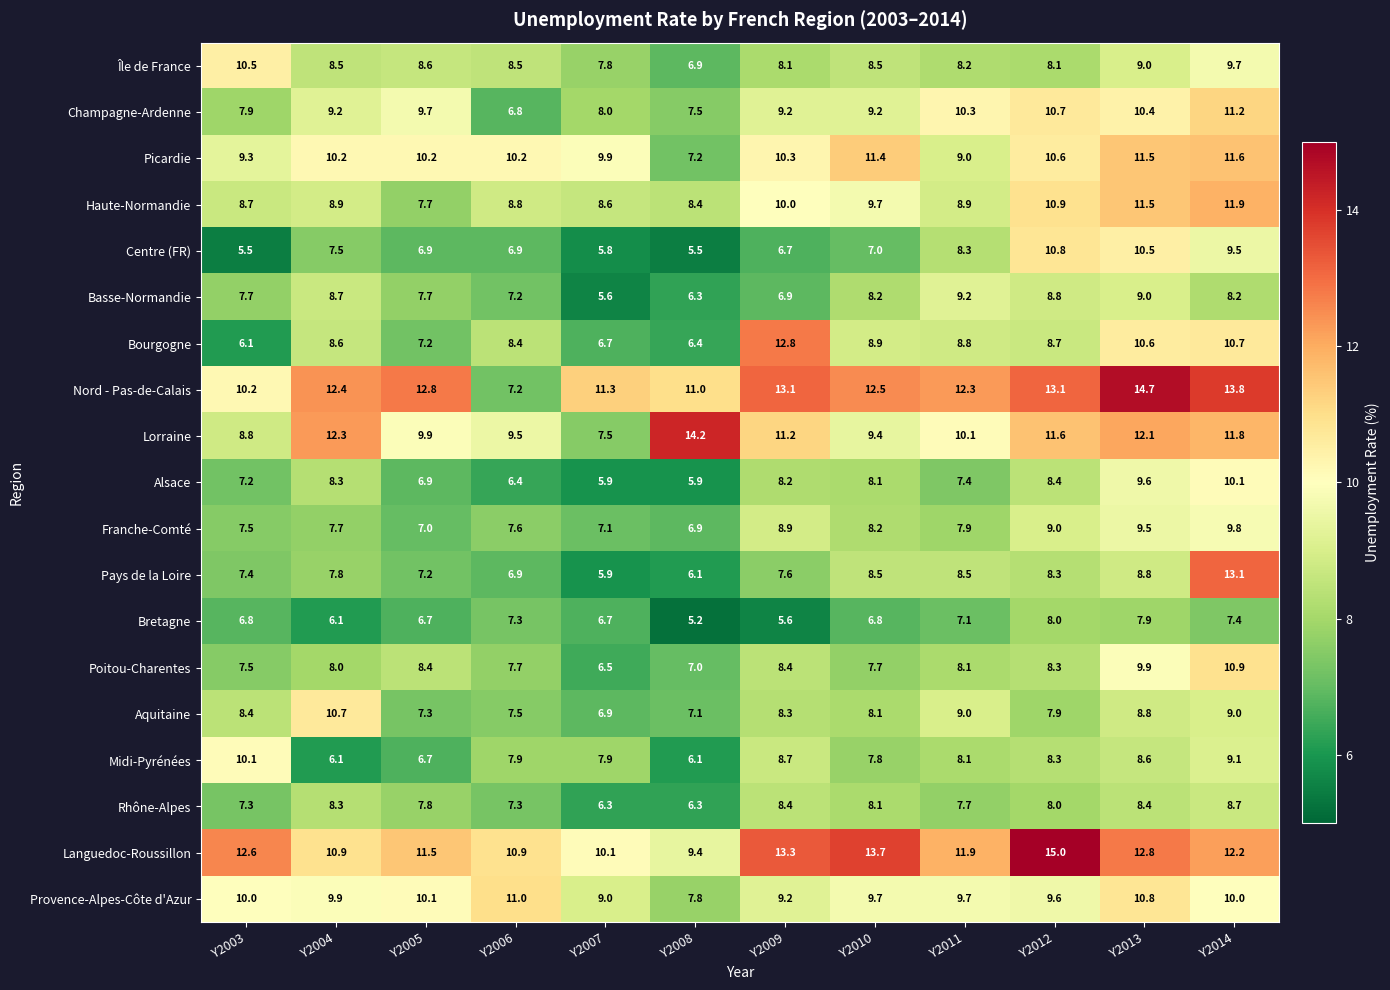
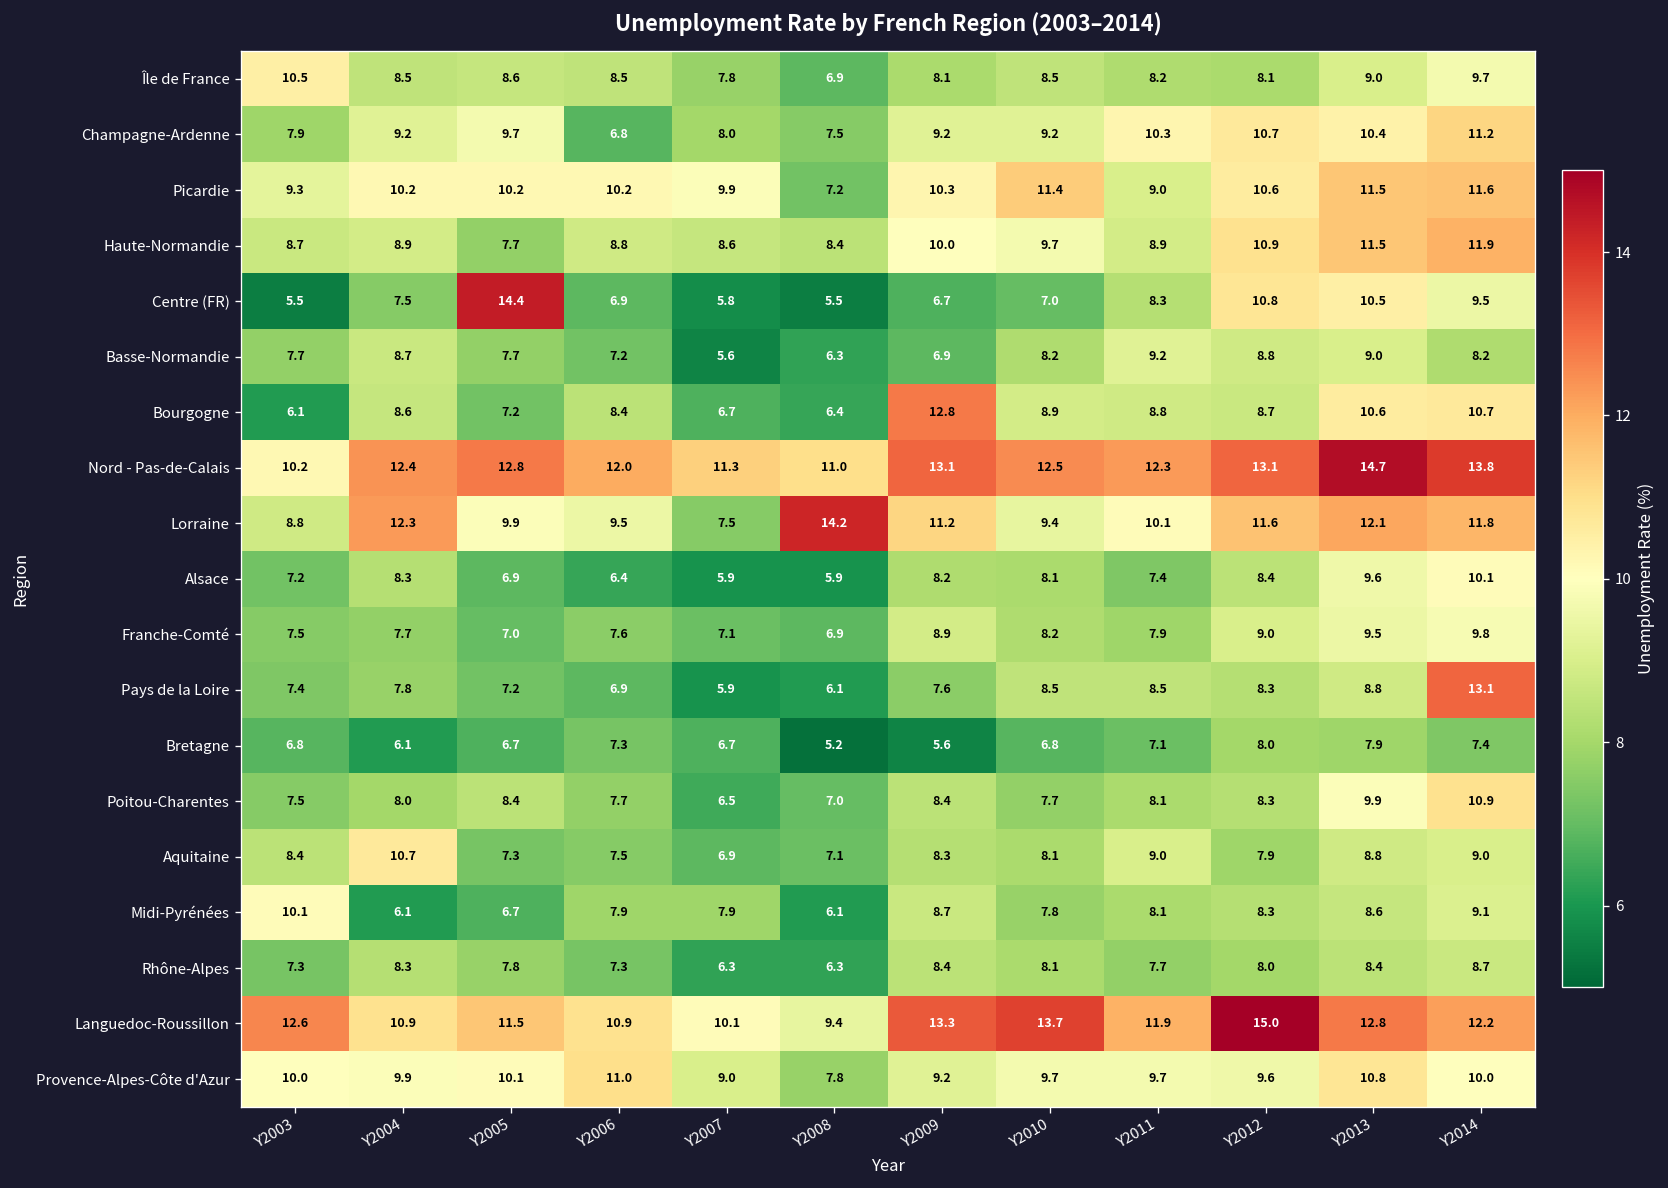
  {
    "Centre (FR)": {
      "Y2003": 5.5,
      "Y2004": 7.5,
-     "Y2005": 6.9,
+     "Y2005": 14.4,
      "Y2006": 6.9,
      "Y2007": 5.8,
      "Y2008": 5.5,
      "Y2009": 6.7,
      "Y2010": 7.0,
      "Y2011": 8.3,
      "Y2012": 10.8,
      "Y2013": 10.5,
      "Y2014": 9.5
    },
    "Nord - Pas-de-Calais": {
      "Y2003": 10.2,
      "Y2004": 12.4,
      "Y2005": 12.8,
-     "Y2006": 7.2,
+     "Y2006": 12.0,
      "Y2007": 11.3,
      "Y2008": 11.0,
      "Y2009": 13.1,
      "Y2010": 12.5,
      "Y2011": 12.3,
      "Y2012": 13.1,
      "Y2013": 14.7,
      "Y2014": 13.8
    }
  }
